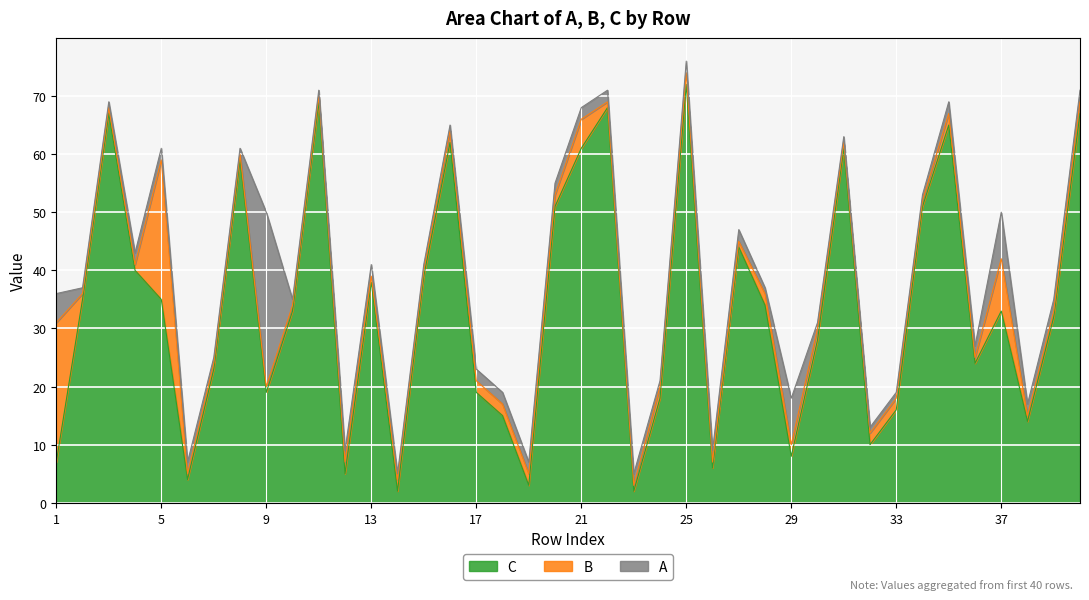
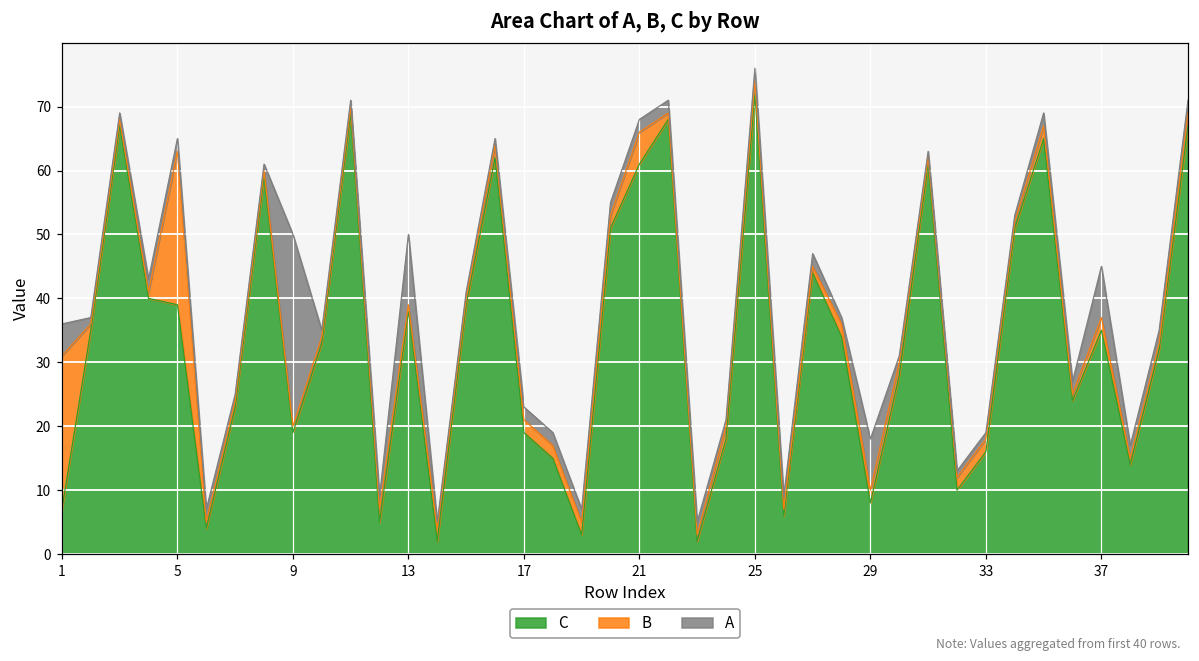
  {
    "C": {
      "1": 7,
-     "5": 35,
+     "5": 39,
      "9": 19,
      "13": 38,
      "17": 19,
      "21": 61,
      "25": 72,
      "29": 8,
      "33": 16,
-     "37": 33
+     "37": 35
    },
    "B": {
      "1": 24,
      "5": 24,
      "9": 1,
      "13": 1,
      "17": 2,
      "21": 5,
      "25": 2,
      "29": 2,
      "33": 2,
-     "37": 9
+     "37": 2
    },
    "A": {
      "1": 5,
      "5": 2,
      "9": 30,
-     "13": 2,
+     "13": 11,
      "17": 2,
      "21": 2,
      "25": 2,
      "29": 8,
      "33": 1,
      "37": 8
    }
  }
